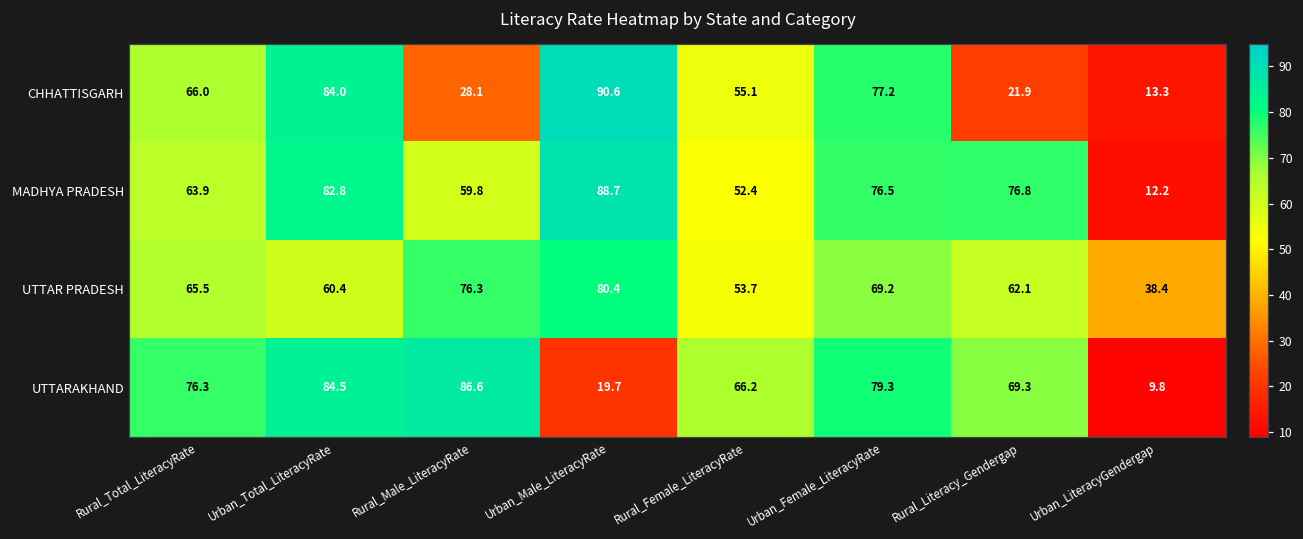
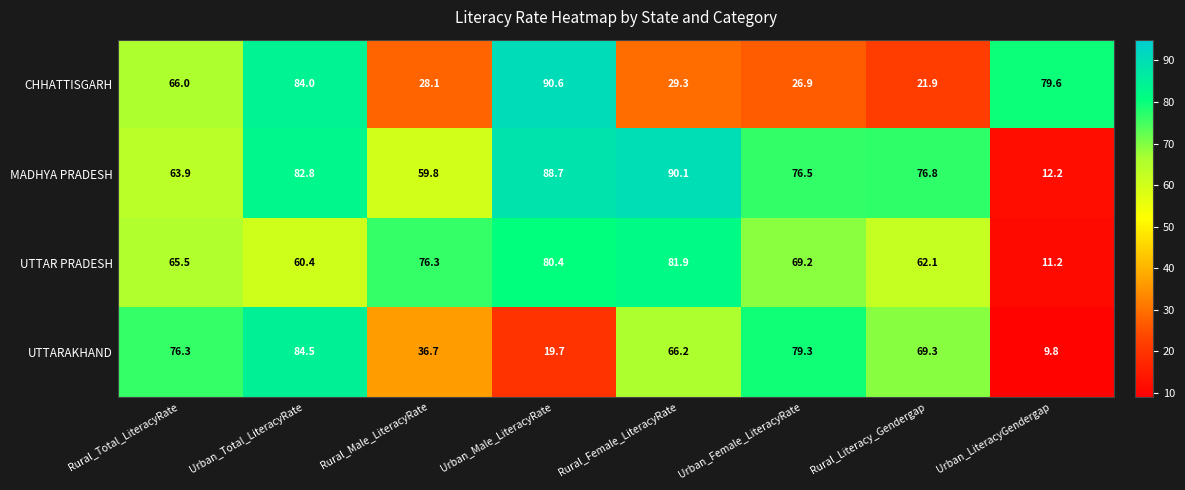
  {
    "CHHATTISGARH": {
      "Rural_Total_LiteracyRate": 66.0,
      "Urban_Total_LiteracyRate": 84.0,
      "Rural_Male_LiteracyRate": 28.1,
      "Urban_Male_LiteracyRate": 90.6,
-     "Rural_Female_LiteracyRate": 55.1,
-     "Urban_Female_LiteracyRate": 77.2,
+     "Rural_Female_LiteracyRate": 29.3,
+     "Urban_Female_LiteracyRate": 26.9,
      "Rural_Literacy_Gendergap": 21.9,
-     "Urban_LiteracyGendergap": 13.3
+     "Urban_LiteracyGendergap": 79.6
    },
    "MADHYA PRADESH": {
      "Rural_Total_LiteracyRate": 63.9,
      "Urban_Total_LiteracyRate": 82.8,
      "Rural_Male_LiteracyRate": 59.8,
      "Urban_Male_LiteracyRate": 88.7,
-     "Rural_Female_LiteracyRate": 52.4,
+     "Rural_Female_LiteracyRate": 90.1,
      "Urban_Female_LiteracyRate": 76.5,
      "Rural_Literacy_Gendergap": 76.8,
      "Urban_LiteracyGendergap": 12.2
    },
    "UTTAR PRADESH": {
      "Rural_Total_LiteracyRate": 65.5,
      "Urban_Total_LiteracyRate": 60.4,
      "Rural_Male_LiteracyRate": 76.3,
      "Urban_Male_LiteracyRate": 80.4,
-     "Rural_Female_LiteracyRate": 53.7,
+     "Rural_Female_LiteracyRate": 81.9,
      "Urban_Female_LiteracyRate": 69.2,
      "Rural_Literacy_Gendergap": 62.1,
-     "Urban_LiteracyGendergap": 38.4
+     "Urban_LiteracyGendergap": 11.2
    },
    "UTTARAKHAND": {
      "Rural_Total_LiteracyRate": 76.3,
      "Urban_Total_LiteracyRate": 84.5,
-     "Rural_Male_LiteracyRate": 86.6,
+     "Rural_Male_LiteracyRate": 36.7,
      "Urban_Male_LiteracyRate": 19.7,
      "Rural_Female_LiteracyRate": 66.2,
      "Urban_Female_LiteracyRate": 79.3,
      "Rural_Literacy_Gendergap": 69.3,
      "Urban_LiteracyGendergap": 9.8
    }
  }
